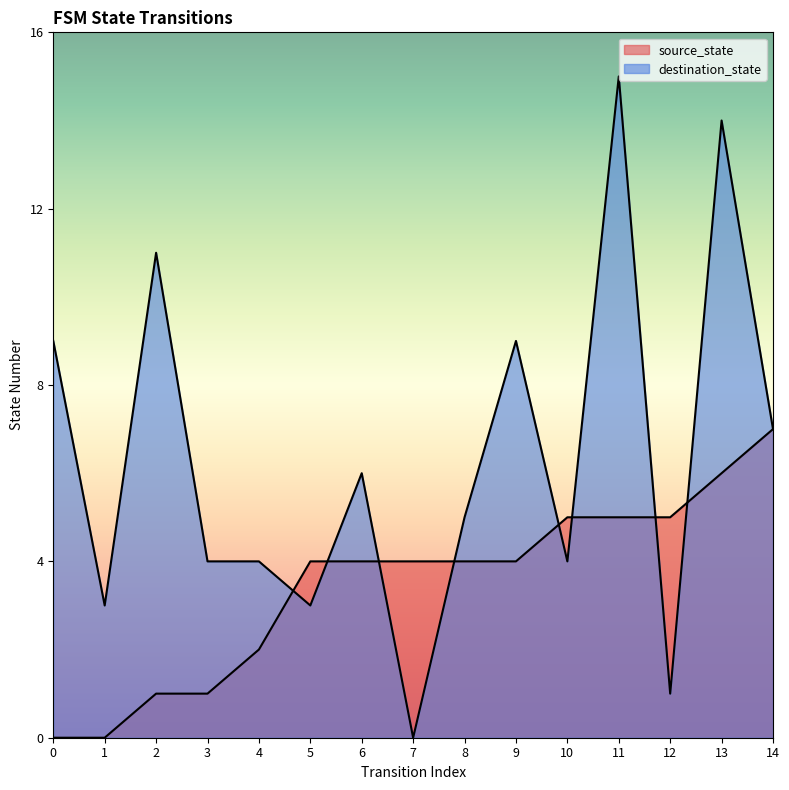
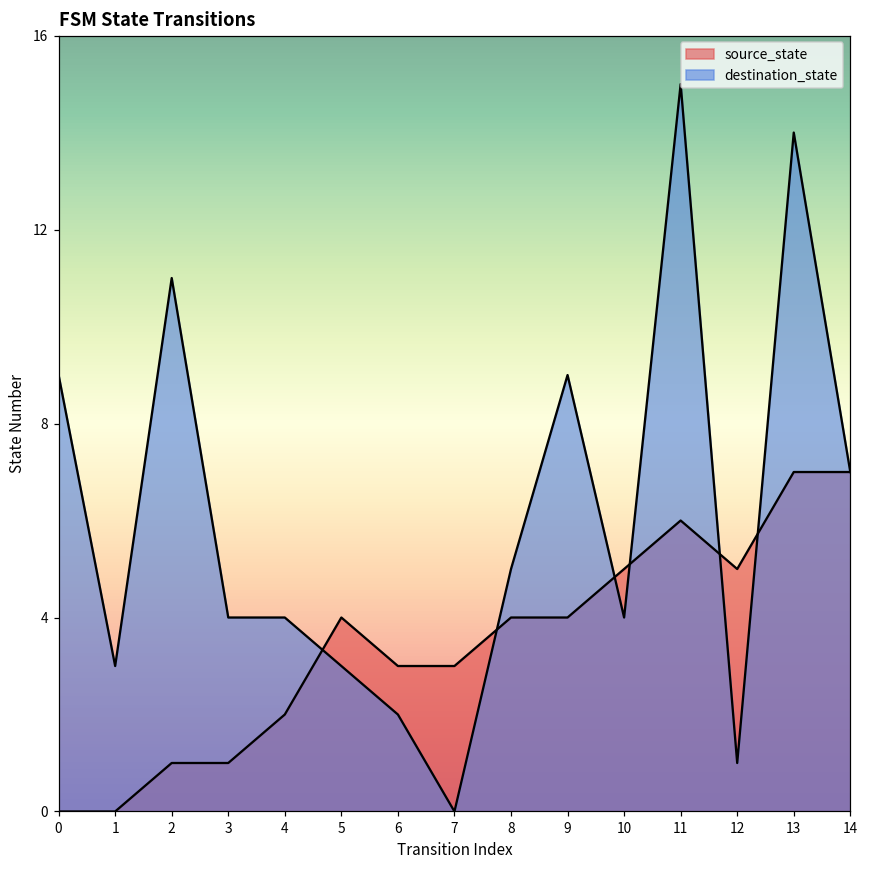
  {
    "source_state": {
      "0": 0,
      "1": 0,
      "2": 1,
      "3": 1,
      "4": 2,
      "5": 4,
-     "6": 4,
-     "7": 4,
+     "6": 3,
+     "7": 3,
      "8": 4,
      "9": 4,
      "10": 5,
-     "11": 5,
+     "11": 6,
      "12": 5,
-     "13": 6
+     "13": 7
    },
    "destination_state": {
      "0": 9,
      "1": 3,
      "2": 11,
      "3": 4,
      "4": 4,
      "5": 3,
-     "6": 6,
+     "6": 2,
      "7": 0,
      "8": 5,
      "9": 9,
      "10": 4,
      "12": 1,
      "13": 14
    }
  }
